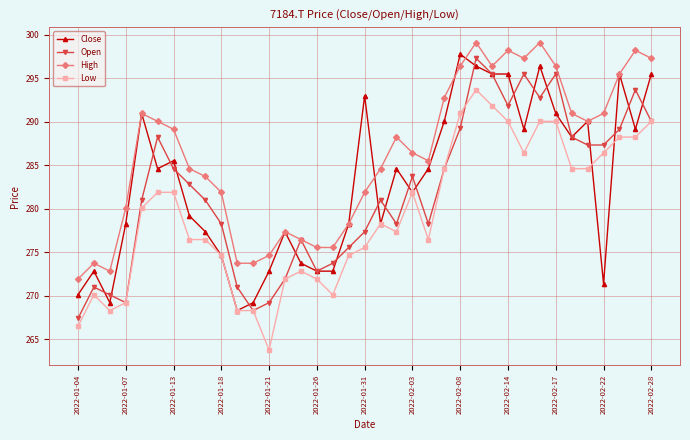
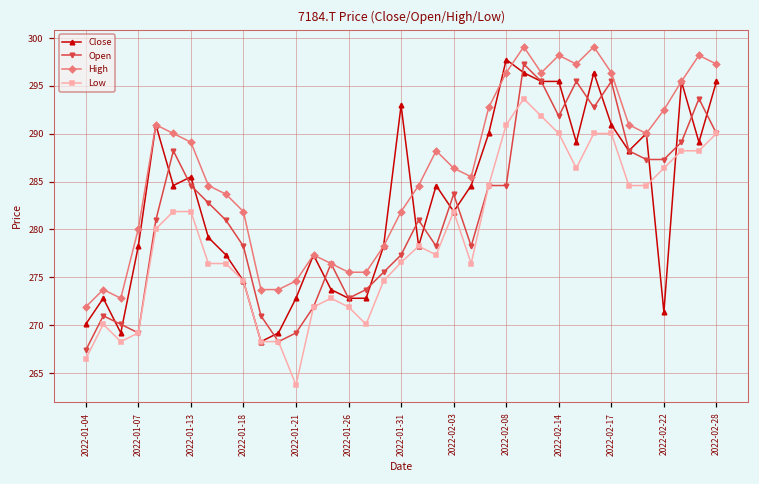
  {
    "Close": {
      "2022-01-04": 270,
      "2022-01-07": 278,
      "2022-01-13": 286,
      "2022-01-21": 273,
      "2022-01-31": 293,
      "2022-02-08": 298,
      "2022-02-14": 295,
      "2022-02-17": 291,
      "2022-02-22": 271,
      "2022-02-28": 295
    },
    "Open": {
      "2022-01-04": 267,
      "2022-01-13": 285,
      "2022-01-18": 278,
      "2022-01-21": 269,
      "2022-01-31": 277,
      "2022-02-03": 284,
-     "2022-02-08": 289,
+     "2022-02-08": 285,
      "2022-02-14": 292,
      "2022-02-17": 295,
      "2022-02-22": 287
    },
    "High": {
      "2022-01-04": 272,
      "2022-01-07": 280,
      "2022-01-13": 289,
      "2022-01-18": 282,
      "2022-01-21": 275,
      "2022-01-26": 276,
      "2022-01-31": 282,
      "2022-02-03": 286,
      "2022-02-08": 296,
      "2022-02-14": 298,
      "2022-02-17": 296,
-     "2022-02-22": 291,
+     "2022-02-22": 292,
      "2022-02-28": 297
    },
    "Low": {
      "2022-01-04": 266,
      "2022-01-13": 282,
      "2022-01-21": 264,
      "2022-01-26": 272,
-     "2022-01-31": 276,
+     "2022-01-31": 277,
      "2022-02-08": 291,
      "2022-02-14": 290,
      "2022-02-17": 290,
      "2022-02-22": 286
    }
  }
